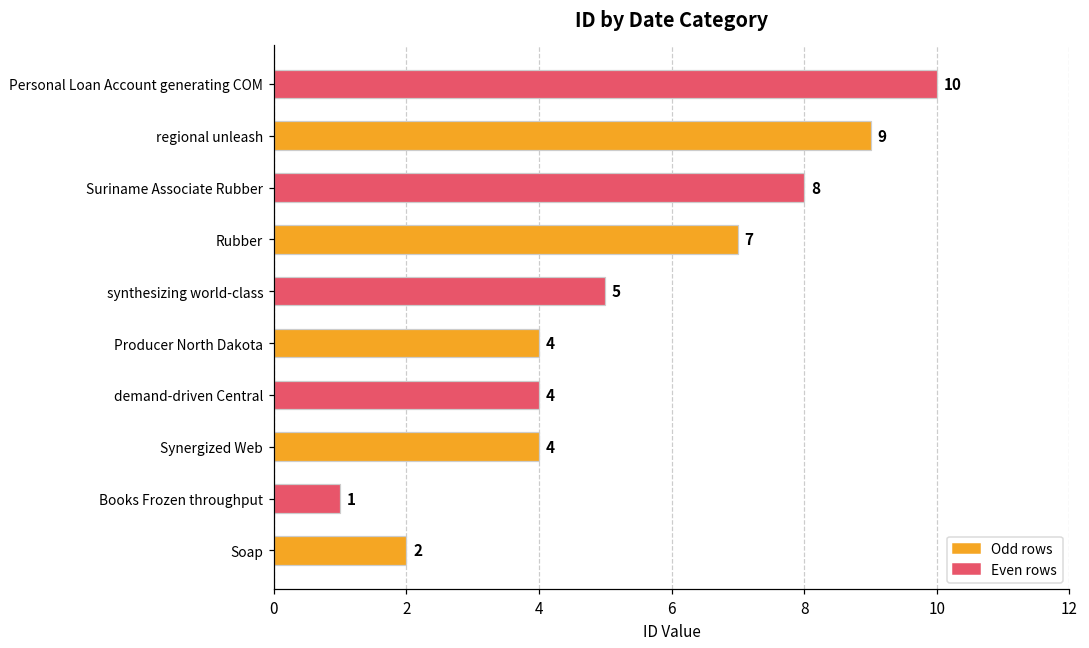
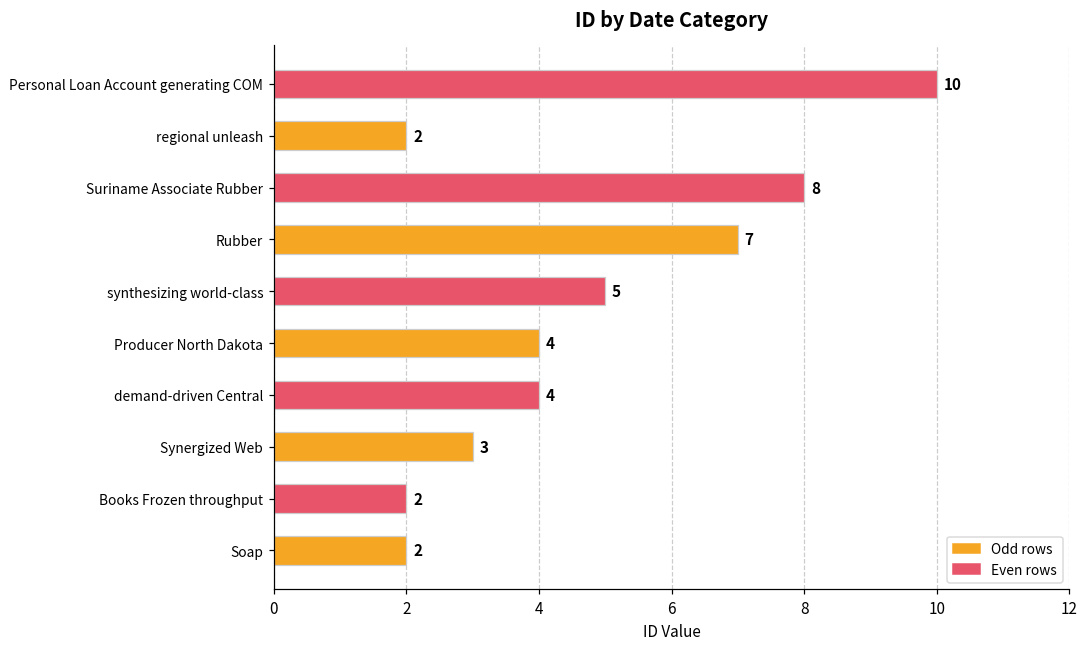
  {
    "Personal Loan Account generating COM": 10,
-   "regional unleash": 9,
+   "regional unleash": 2,
    "Suriname Associate Rubber": 8,
    "Rubber": 7,
    "synthesizing world-class": 5,
    "Producer North Dakota": 4,
    "demand-driven Central": 4,
-   "Synergized Web": 4,
-   "Books Frozen throughput": 1,
+   "Synergized Web": 3,
+   "Books Frozen throughput": 2,
    "Soap": 2
  }
